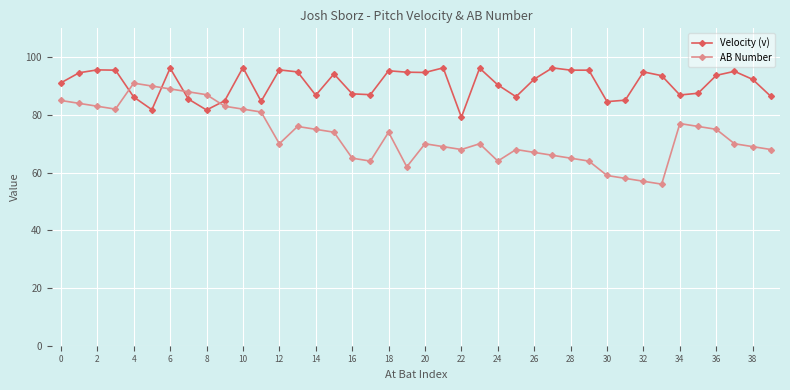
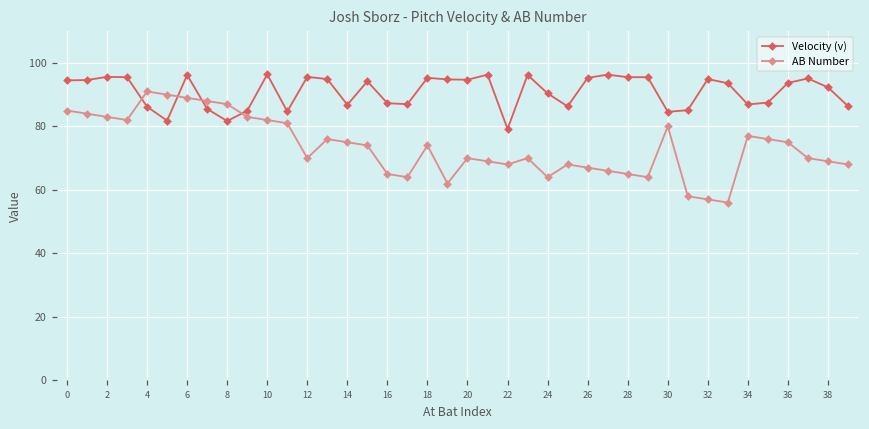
  {
    "Velocity (v)": {
-     "0": 91,
+     "0": 95,
      "2": 96,
      "4": 86,
      "6": 96,
      "8": 82,
      "10": 96,
      "12": 96,
      "14": 87,
      "16": 87,
      "18": 95,
      "20": 95,
      "22": 79,
      "24": 90,
-     "26": 92,
+     "26": 95,
      "28": 96,
      "30": 85,
      "32": 95,
      "34": 87,
      "36": 94,
      "38": 92
    },
    "AB Number": {
      "0": 85,
      "2": 83,
      "4": 91,
      "6": 89,
      "8": 87,
      "10": 82,
      "12": 70,
      "14": 75,
      "16": 65,
      "18": 74,
      "20": 70,
      "22": 68,
      "24": 64,
      "26": 67,
      "28": 65,
-     "30": 59,
+     "30": 80,
      "32": 57,
      "34": 77,
      "36": 75,
      "38": 69
    }
  }
